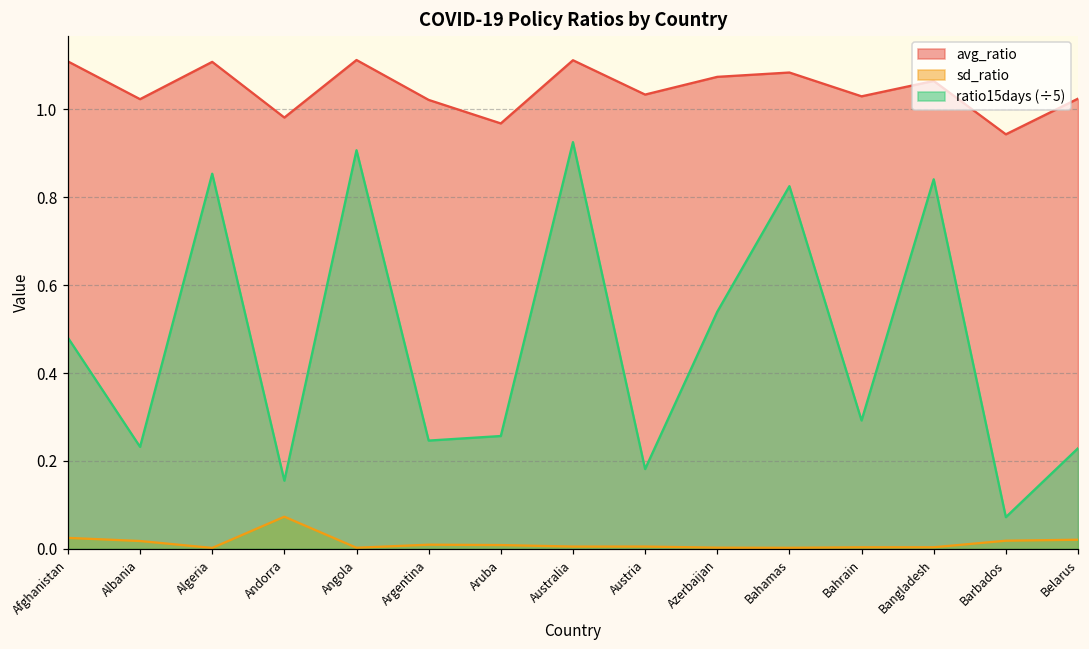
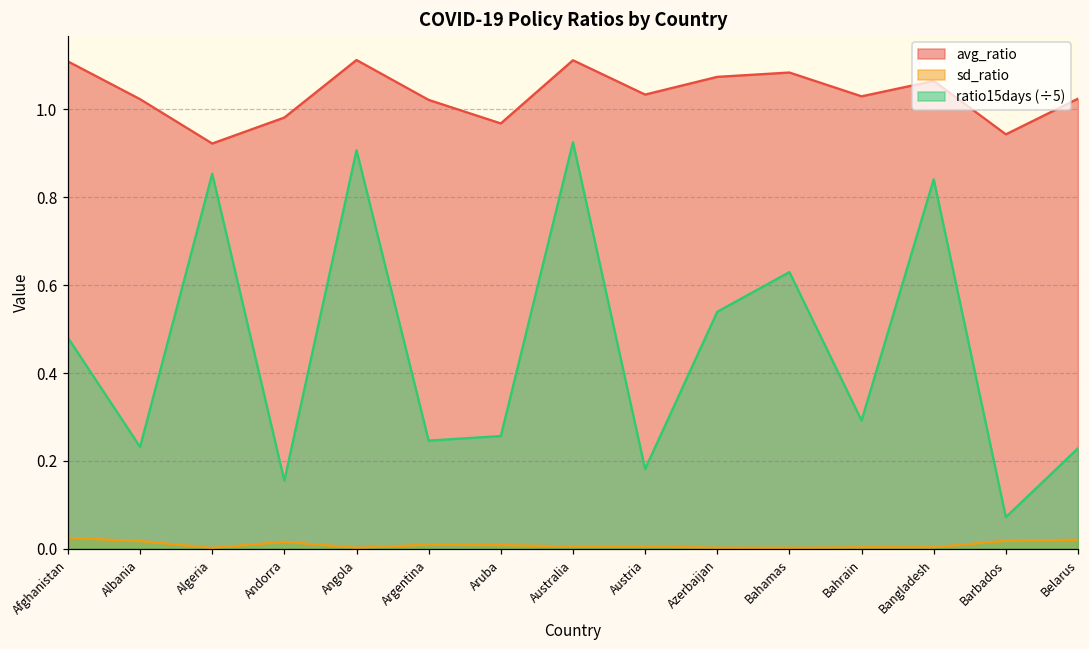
  {
    "avg_ratio": {
      "Afghanistan": 1.11,
      "Albania": 1.02,
-     "Algeria": 1.11,
+     "Algeria": 0.92,
      "Andorra": 0.98,
      "Angola": 1.11,
      "Argentina": 1.02,
      "Aruba": 0.97,
      "Australia": 1.11,
      "Austria": 1.03,
      "Azerbaijan": 1.07,
      "Bahamas": 1.08,
      "Bahrain": 1.03,
      "Barbados": 0.94,
      "Belarus": 1.02
    },
    "sd_ratio": {
      "Afghanistan": 0.03,
      "Albania": 0.02,
      "Algeria": 0.00,
-     "Andorra": 0.07,
+     "Andorra": 0.02,
      "Angola": 0.00,
      "Argentina": 0.01,
      "Aruba": 0.01,
      "Australia": 0.01,
      "Austria": 0.01,
      "Azerbaijan": 0.00,
      "Bahamas": 0.00,
      "Bahrain": 0.00,
      "Bangladesh": 0.00,
      "Barbados": 0.02,
      "Belarus": 0.02
    },
    "ratio15days (÷5)": {
      "Afghanistan": 0.48,
      "Albania": 0.23,
      "Algeria": 0.85,
      "Andorra": 0.16,
      "Angola": 0.91,
      "Argentina": 0.25,
      "Aruba": 0.26,
      "Australia": 0.93,
      "Austria": 0.18,
      "Azerbaijan": 0.54,
-     "Bahamas": 0.83,
+     "Bahamas": 0.63,
      "Bahrain": 0.29,
      "Bangladesh": 0.84,
      "Barbados": 0.07,
      "Belarus": 0.23
    }
  }
